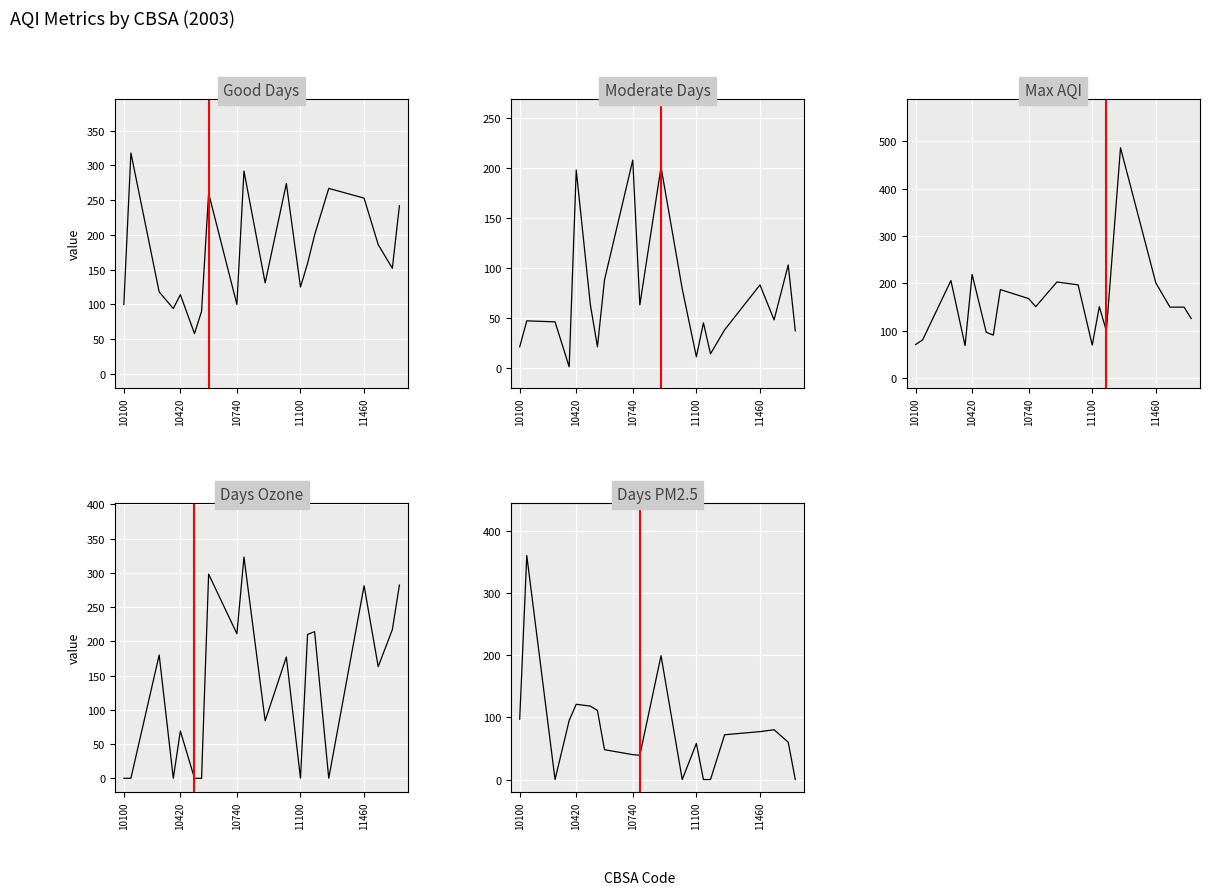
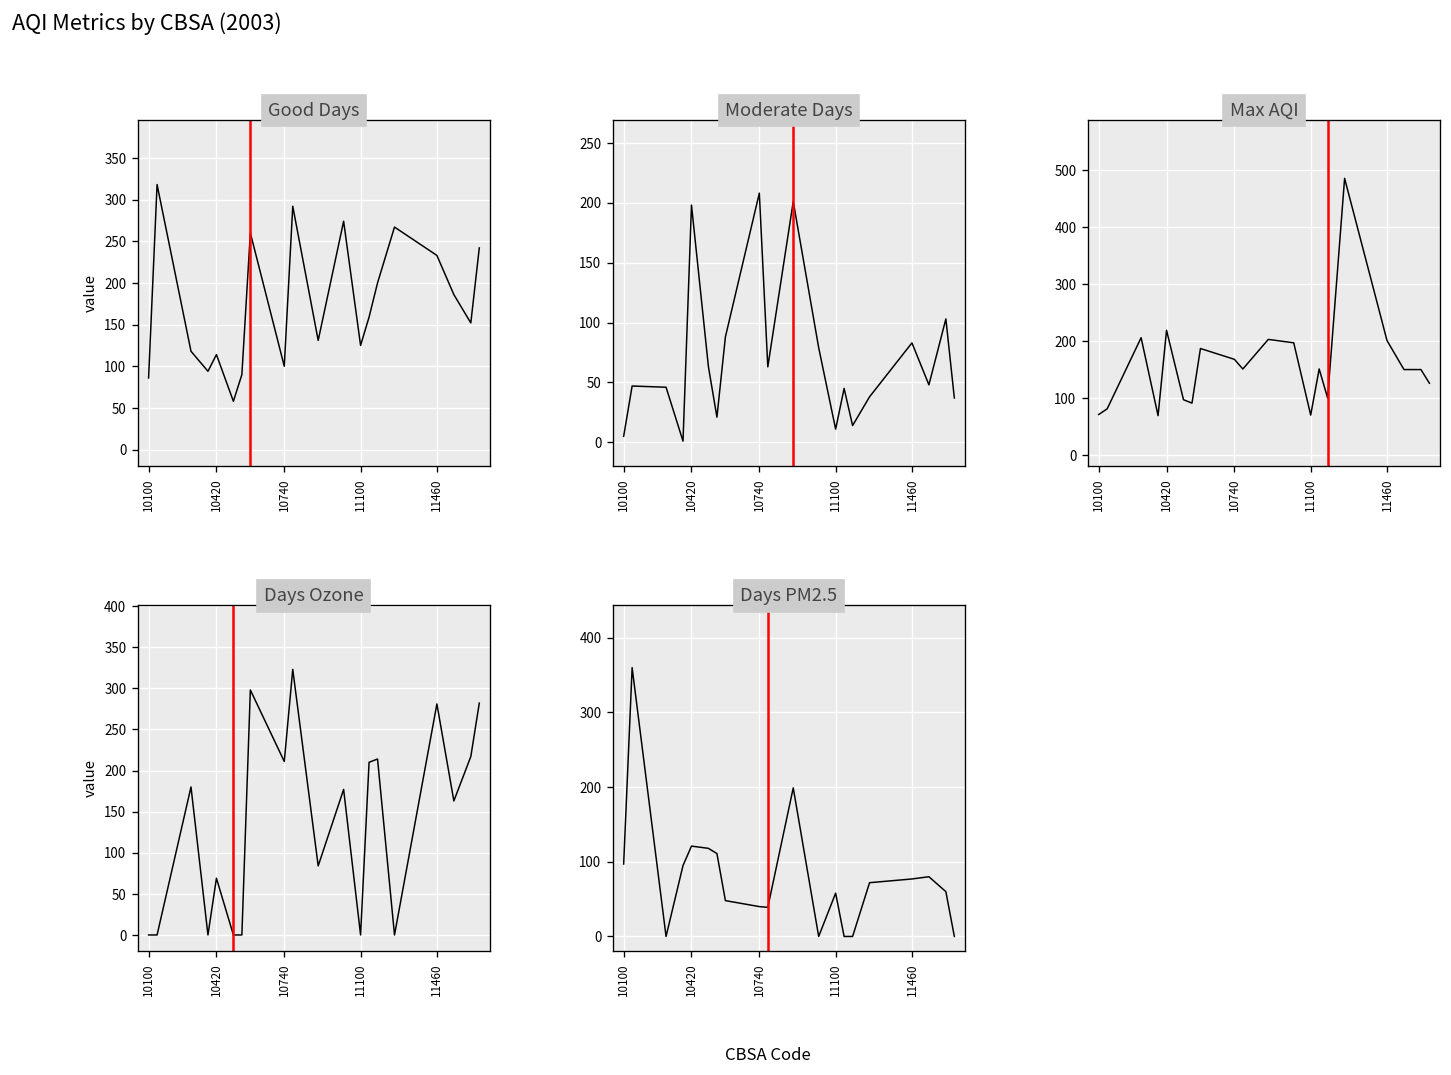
  {
    "Good Days": {
-     "10100": 100,
+     "10100": 90,
      "10420": 110,
      "10740": 100,
      "11100": 130,
-     "11460": 250
+     "11460": 230
    },
    "Moderate Days": {
-     "10100": 20,
+     "10100": 10,
      "10420": 200,
      "10740": 210,
      "11100": 10,
      "11460": 80
    },
    "Max AQI": {
      "10100": 70,
      "10420": 220,
      "10740": 170,
      "11100": 70,
      "11460": 200
    },
    "Days Ozone": {
      "10100": 0,
      "10420": 70,
      "10740": 210,
      "11100": 0,
      "11460": 280
    },
    "Days PM2.5": {
      "10100": 100,
      "10420": 120,
      "10740": 40,
      "11100": 60,
      "11460": 80
    }
  }
